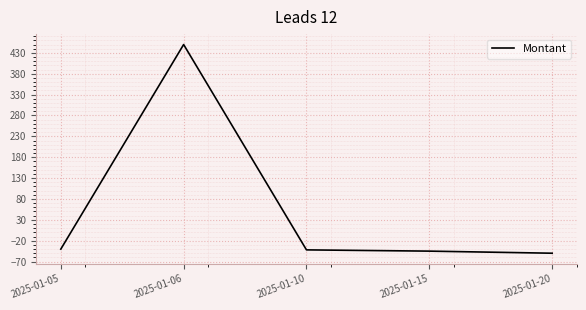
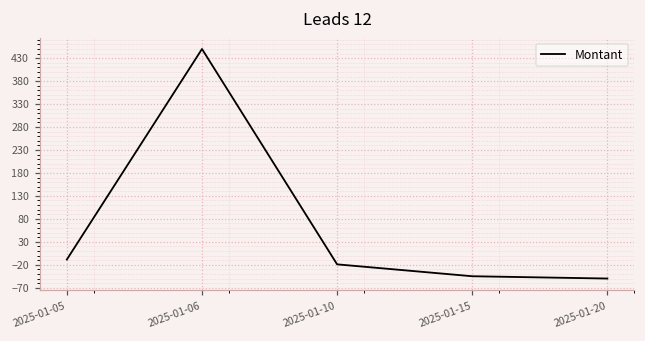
  {
-   "2025-01-05": -40,
+   "2025-01-05": -10,
    "2025-01-06": 450,
-   "2025-01-10": -40,
+   "2025-01-10": -20,
    "2025-01-15": -50,
    "2025-01-20": -50
  }
